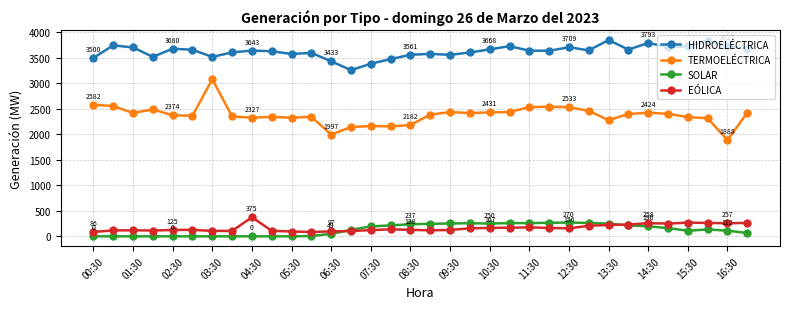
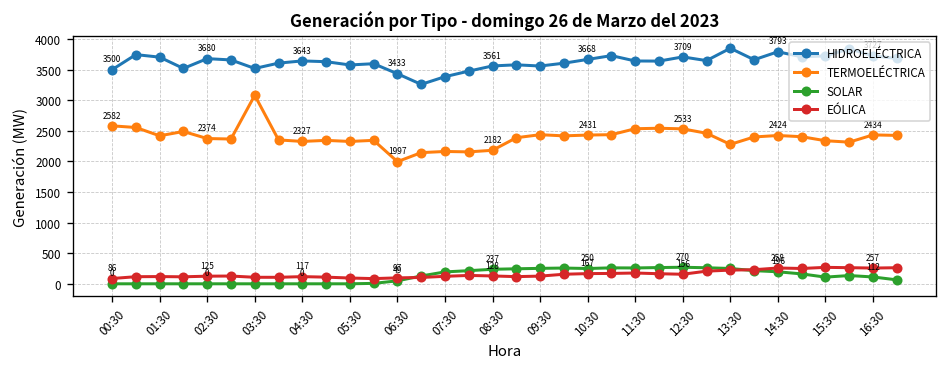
  {
    "HIDROELÉCTRICA": {
      "00:30": 3500,
      "02:30": 3680,
      "04:30": 3643,
      "06:30": 3433,
      "08:30": 3561,
      "10:30": 3668,
      "12:30": 3709,
      "14:30": 3793
    },
    "TERMOELÉCTRICA": {
      "00:30": 2582,
      "02:30": 2374,
      "04:30": 2327,
      "06:30": 1997,
      "08:30": 2182,
      "10:30": 2431,
      "12:30": 2533,
      "14:30": 2424,
-     "16:30": 1888
+     "16:30": 2434
    },
    "SOLAR": {
      "04:30": 0
    },
    "EÓLICA": {
      "02:30": 125,
-     "04:30": 375,
+     "04:30": 117,
      "16:30": 257
    }
  }
